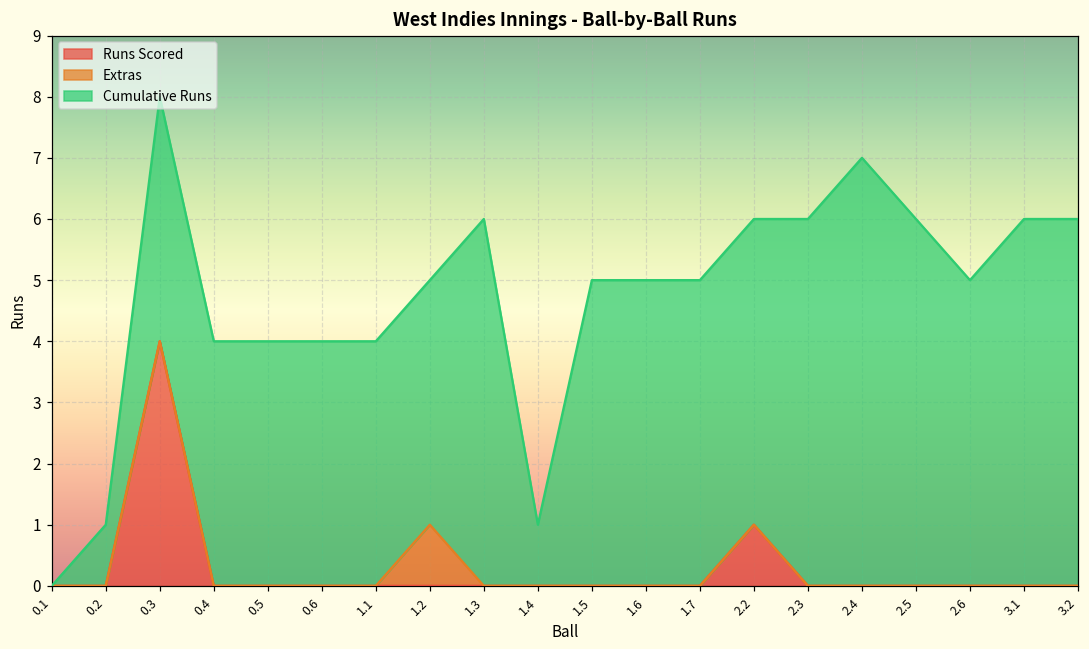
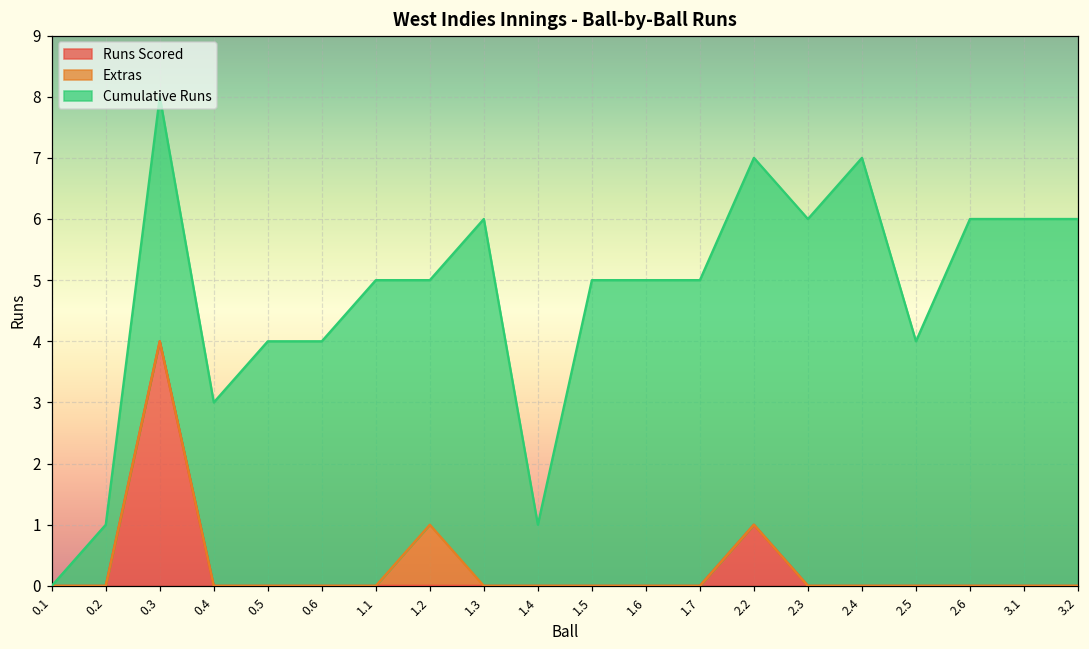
  {
    "Cumulative Runs": {
      "0.2": 1,
-     "0.4": 4,
+     "0.4": 3,
      "0.5": 4,
      "0.6": 4,
-     "1.1": 4,
+     "1.1": 5,
      "1.2": 4,
      "1.3": 6,
      "1.4": 1,
      "1.5": 5,
      "1.6": 5,
      "1.7": 5,
-     "2.2": 5,
+     "2.2": 6,
      "2.3": 6,
      "2.4": 7,
-     "2.5": 6,
-     "2.6": 5,
+     "2.5": 4,
+     "2.6": 6,
      "3.1": 6,
      "3.2": 6
    }
  }
